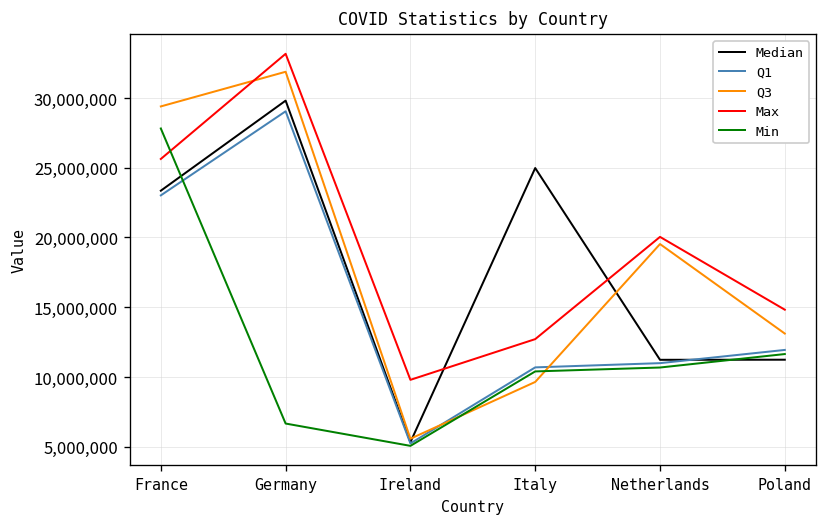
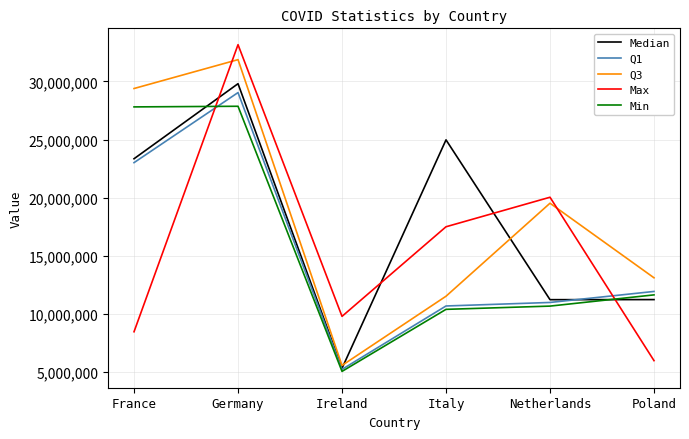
  {
    "Median": {
      "France": "23,400,000",
      "Germany": "29,800,000",
      "Italy": "25,000,000",
      "Netherlands": "11,200,000",
      "Poland": "11,200,000"
    },
    "Q1": {
      "France": "23,000,000",
      "Germany": "29,000,000",
      "Italy": "10,700,000",
      "Netherlands": "11,000,000",
      "Poland": "11,900,000"
    },
    "Q3": {
      "France": "29,400,000",
      "Germany": "31,900,000",
      "Ireland": "5,600,000",
-     "Italy": "9,600,000",
+     "Italy": "11,500,000",
      "Netherlands": "19,500,000",
      "Poland": "13,100,000"
    },
    "Max": {
-     "France": "25,600,000",
+     "France": "8,500,000",
      "Germany": "33,200,000",
      "Ireland": "9,800,000",
-     "Italy": "12,700,000",
+     "Italy": "17,500,000",
      "Netherlands": "20,000,000",
-     "Poland": "14,800,000"
+     "Poland": "6,000,000"
    },
    "Min": {
      "France": "27,800,000",
-     "Germany": "6,700,000",
+     "Germany": "27,900,000",
      "Italy": "10,400,000",
      "Netherlands": "10,700,000",
      "Poland": "11,600,000"
    }
  }
